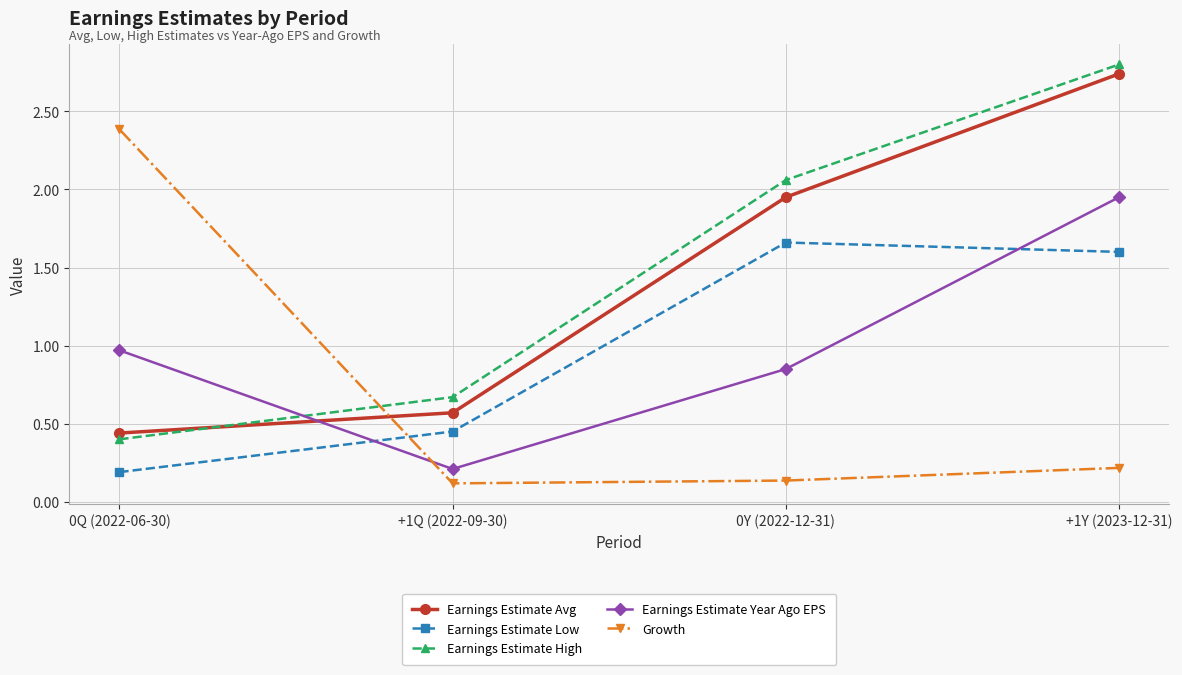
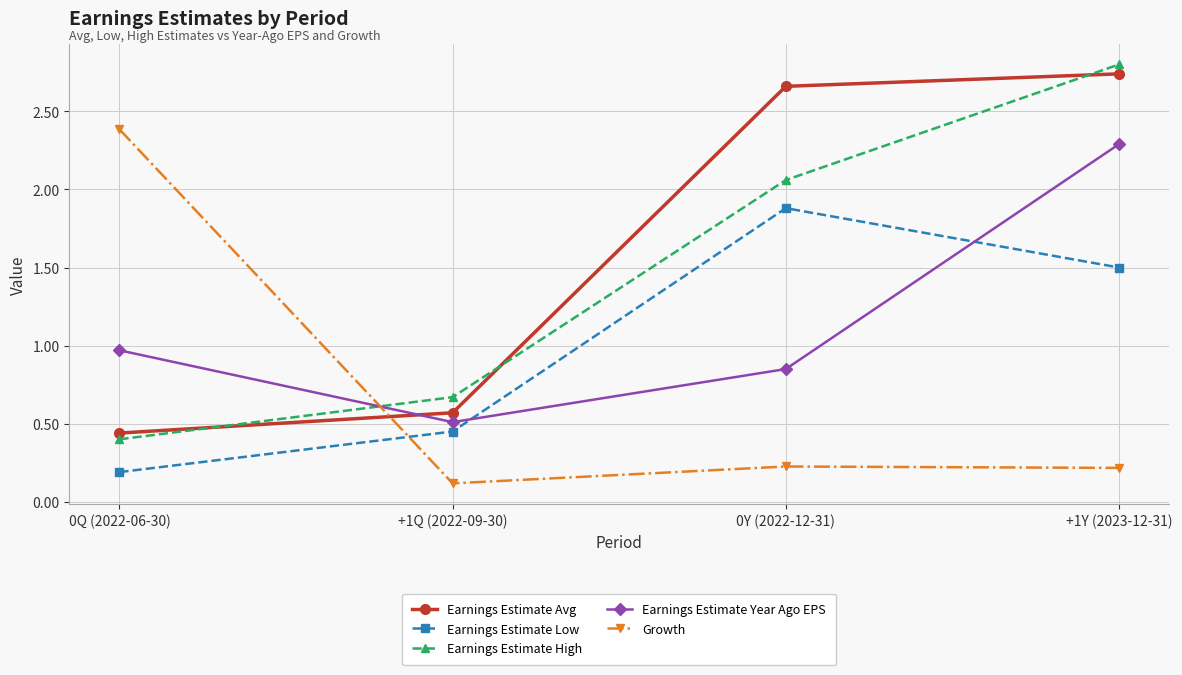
  {
    "Earnings Estimate Avg": {
      "0Q (2022-06-30)": 0.44,
      "+1Q (2022-09-30)": 0.57,
-     "0Y (2022-12-31)": 1.95,
+     "0Y (2022-12-31)": 2.66,
      "+1Y (2023-12-31)": 2.74
    },
    "Earnings Estimate Low": {
      "0Q (2022-06-30)": 0.19,
      "+1Q (2022-09-30)": 0.45,
-     "0Y (2022-12-31)": 1.66,
-     "+1Y (2023-12-31)": 1.6
+     "0Y (2022-12-31)": 1.88,
+     "+1Y (2023-12-31)": 1.5
    },
    "Earnings Estimate High": {
      "0Q (2022-06-30)": 0.40,
      "+1Q (2022-09-30)": 0.67,
      "0Y (2022-12-31)": 2.06,
      "+1Y (2023-12-31)": 2.80
    },
    "Earnings Estimate Year Ago EPS": {
      "0Q (2022-06-30)": 0.97,
-     "+1Q (2022-09-30)": 0.21,
+     "+1Q (2022-09-30)": 0.51,
      "0Y (2022-12-31)": 0.85,
-     "+1Y (2023-12-31)": 1.95
+     "+1Y (2023-12-31)": 2.29
    },
    "Growth": {
      "0Q (2022-06-30)": 2.39,
      "+1Q (2022-09-30)": 0.12,
-     "0Y (2022-12-31)": 0.14,
+     "0Y (2022-12-31)": 0.23,
      "+1Y (2023-12-31)": 0.22
    }
  }
